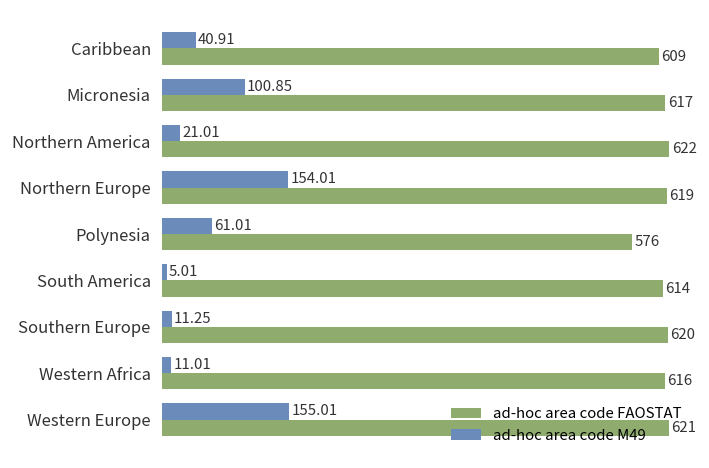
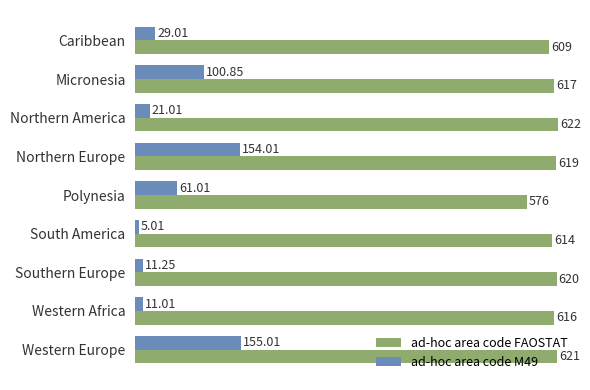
  {
    "ad-hoc area code FAOSTAT": {
      "Caribbean": 609,
      "Micronesia": 617,
      "Northern America": 622,
      "Northern Europe": 619,
      "Polynesia": 576,
      "South America": 614,
      "Southern Europe": 620,
      "Western Africa": 616,
      "Western Europe": 621
    },
    "ad-hoc area code M49": {
-     "Caribbean": 40.91,
+     "Caribbean": 29.01,
      "Micronesia": 100.85,
      "Northern America": 21.01,
      "Northern Europe": 154.01,
      "Polynesia": 61.01,
      "South America": 5.01,
      "Southern Europe": 11.25,
      "Western Africa": 11.01,
      "Western Europe": 155.01
    }
  }
